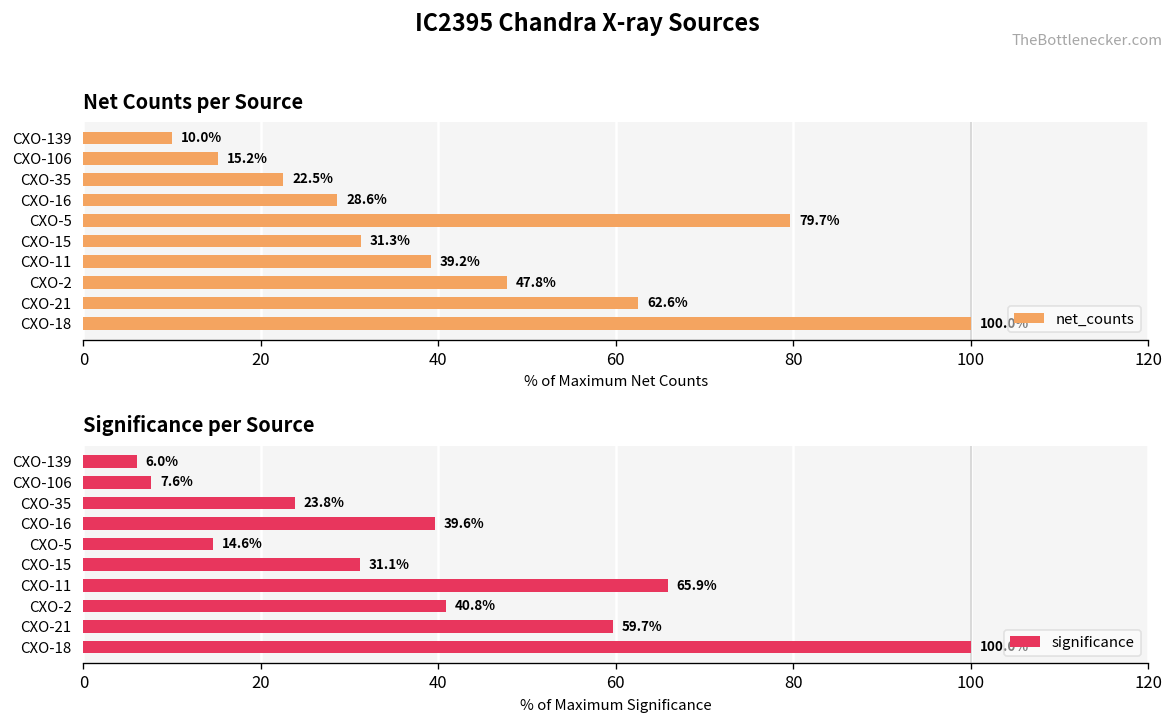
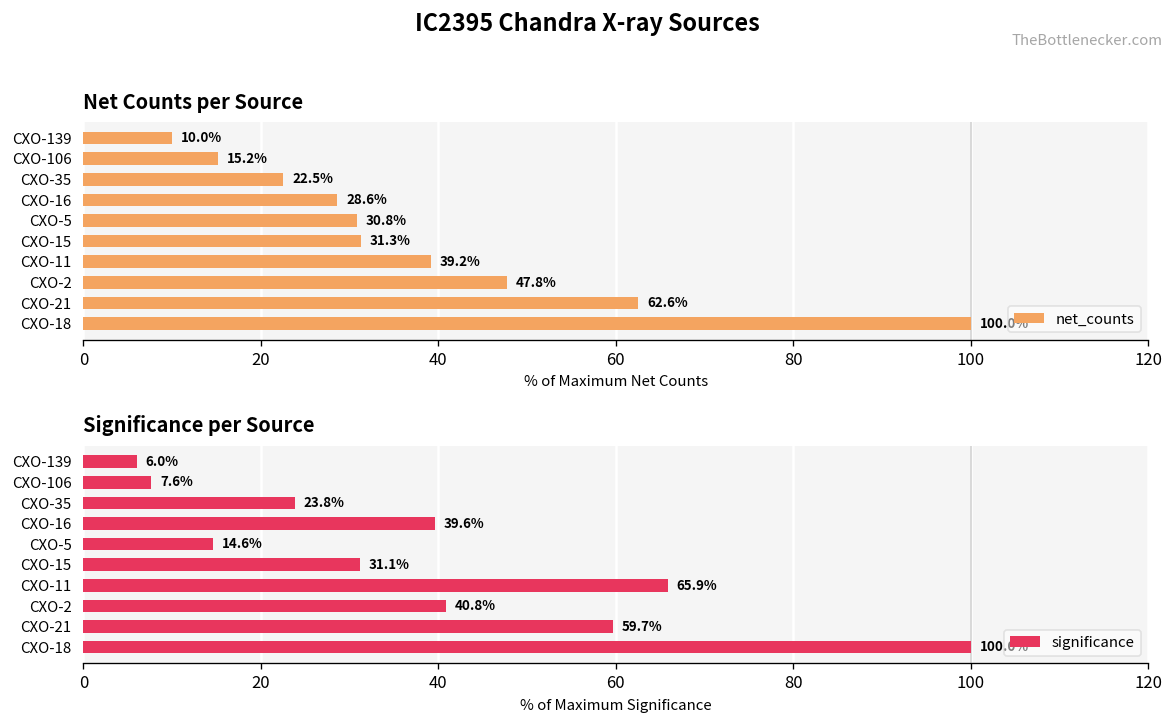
  {
    "Net Counts per Source": {
      "CXO-139": "10.0%",
      "CXO-106": "15.2%",
      "CXO-35": "22.5%",
      "CXO-16": "28.6%",
-     "CXO-5": "79.7%",
+     "CXO-5": "30.8%",
      "CXO-15": "31.3%",
      "CXO-11": "39.2%",
      "CXO-2": "47.8%",
      "CXO-21": "62.6%"
    },
    "Significance per Source": {
      "CXO-139": "6.0%",
      "CXO-106": "7.6%",
      "CXO-35": "23.8%",
      "CXO-16": "39.6%",
      "CXO-5": "14.6%",
      "CXO-15": "31.1%",
      "CXO-11": "65.9%",
      "CXO-2": "40.8%",
      "CXO-21": "59.7%"
    }
  }
